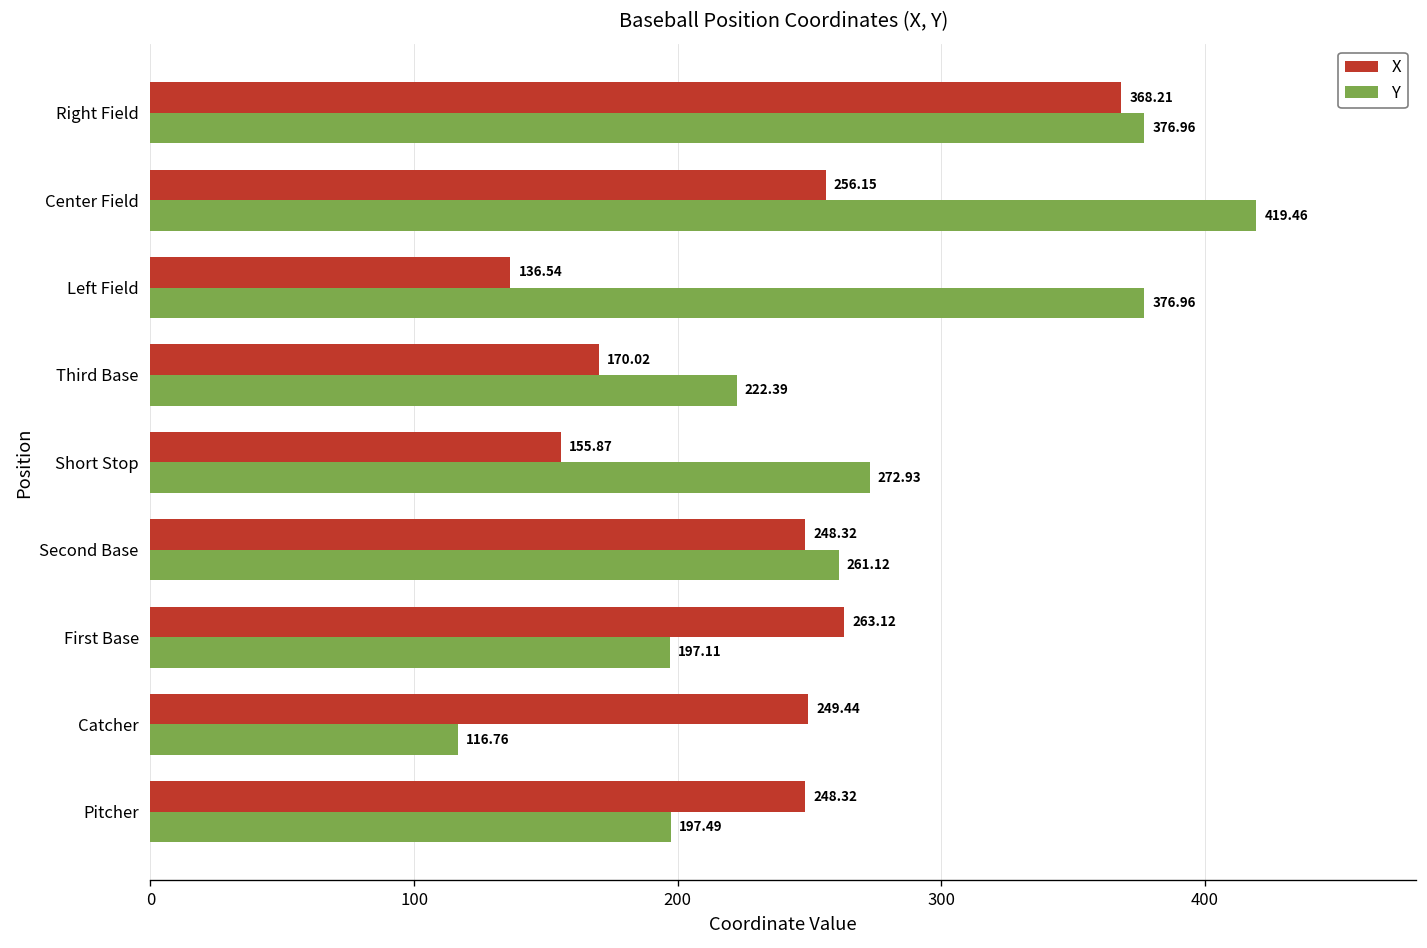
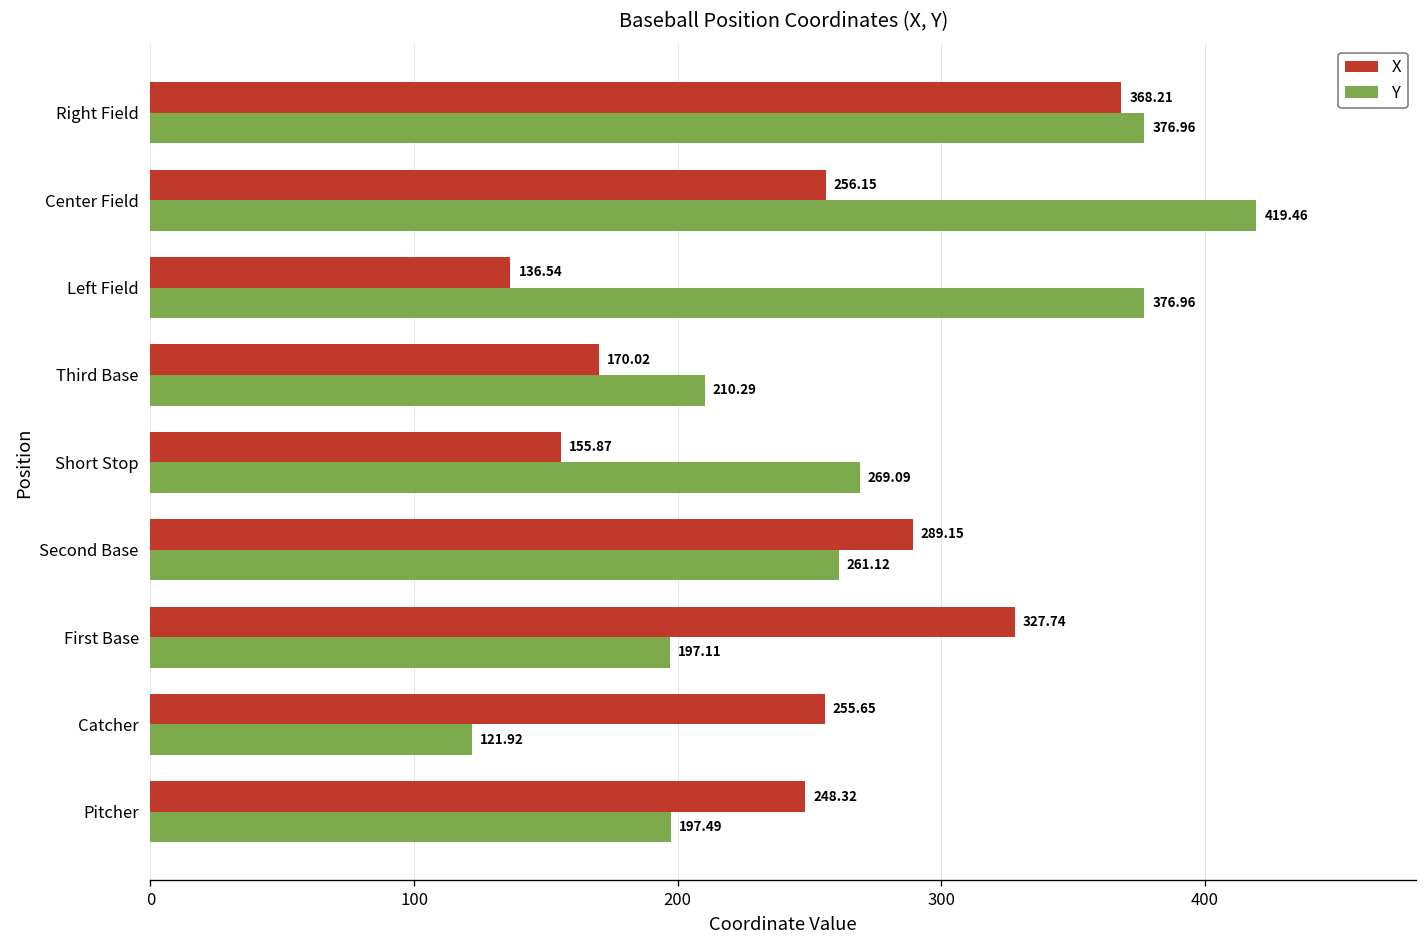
  {
    "X": {
      "Right Field": 368.21,
      "Center Field": 256.15,
      "Left Field": 136.54,
      "Third Base": 170.02,
      "Short Stop": 155.87,
-     "Second Base": 248.32,
-     "First Base": 263.12,
-     "Catcher": 249.44,
+     "Second Base": 289.15,
+     "First Base": 327.74,
+     "Catcher": 255.65,
      "Pitcher": 248.32
    },
    "Y": {
      "Right Field": 376.96,
      "Center Field": 419.46,
      "Left Field": 376.96,
-     "Third Base": 222.39,
-     "Short Stop": 272.93,
+     "Third Base": 210.29,
+     "Short Stop": 269.09,
      "Second Base": 261.12,
      "First Base": 197.11,
-     "Catcher": 116.76,
+     "Catcher": 121.92,
      "Pitcher": 197.49
    }
  }
